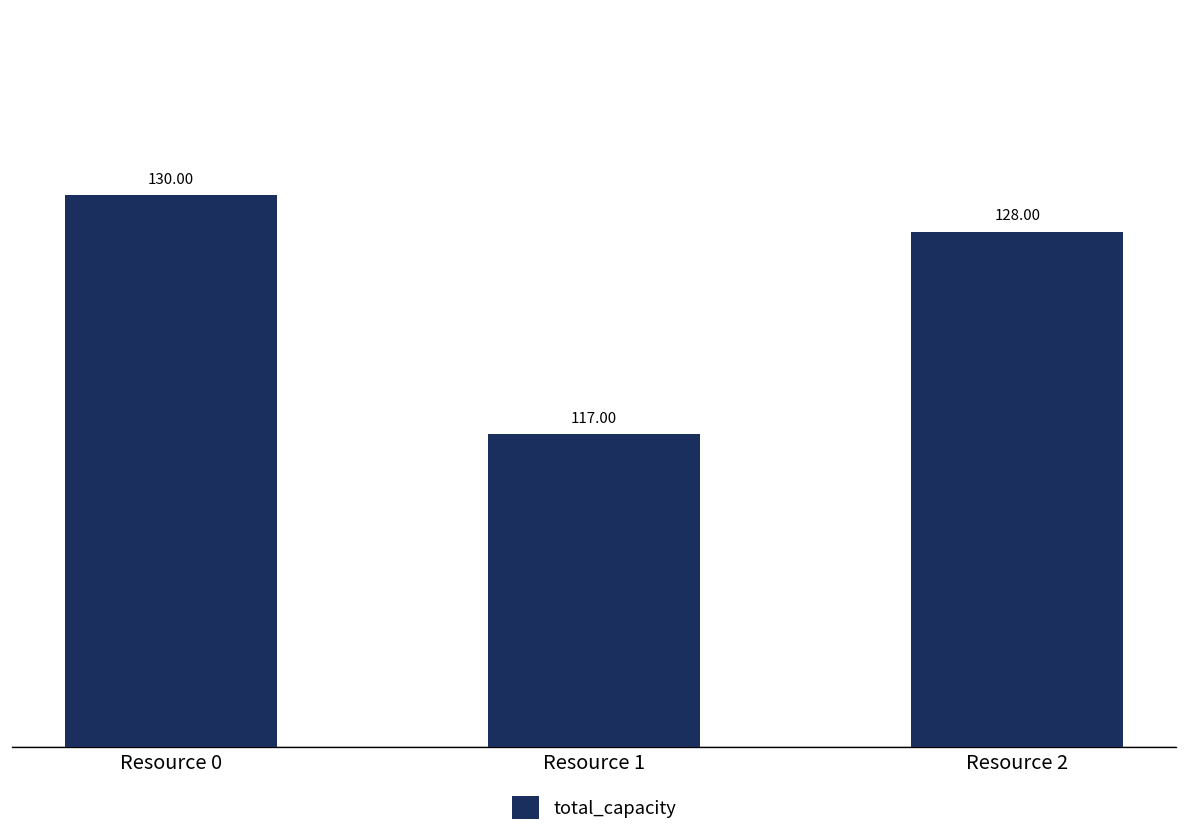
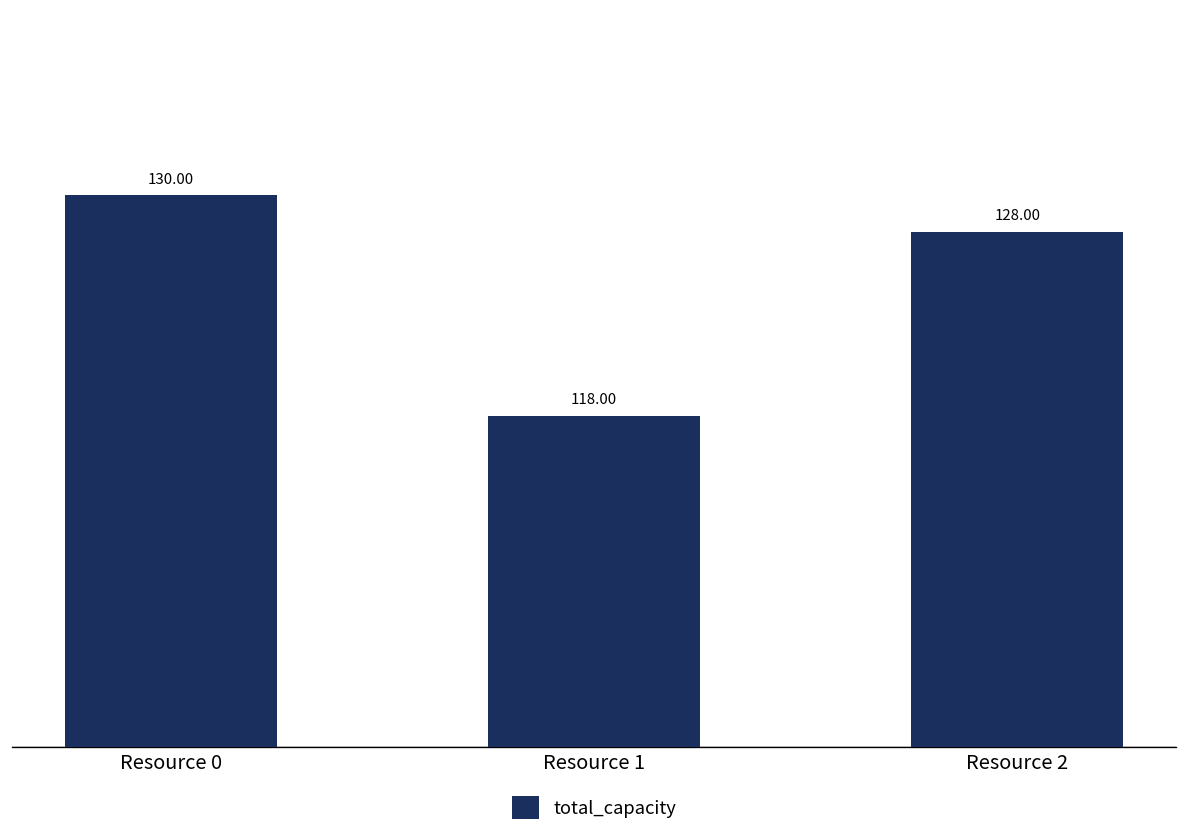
  {
    "Resource 0": 130.00,
-   "Resource 1": 117.00,
+   "Resource 1": 118.00,
    "Resource 2": 128.00
  }
